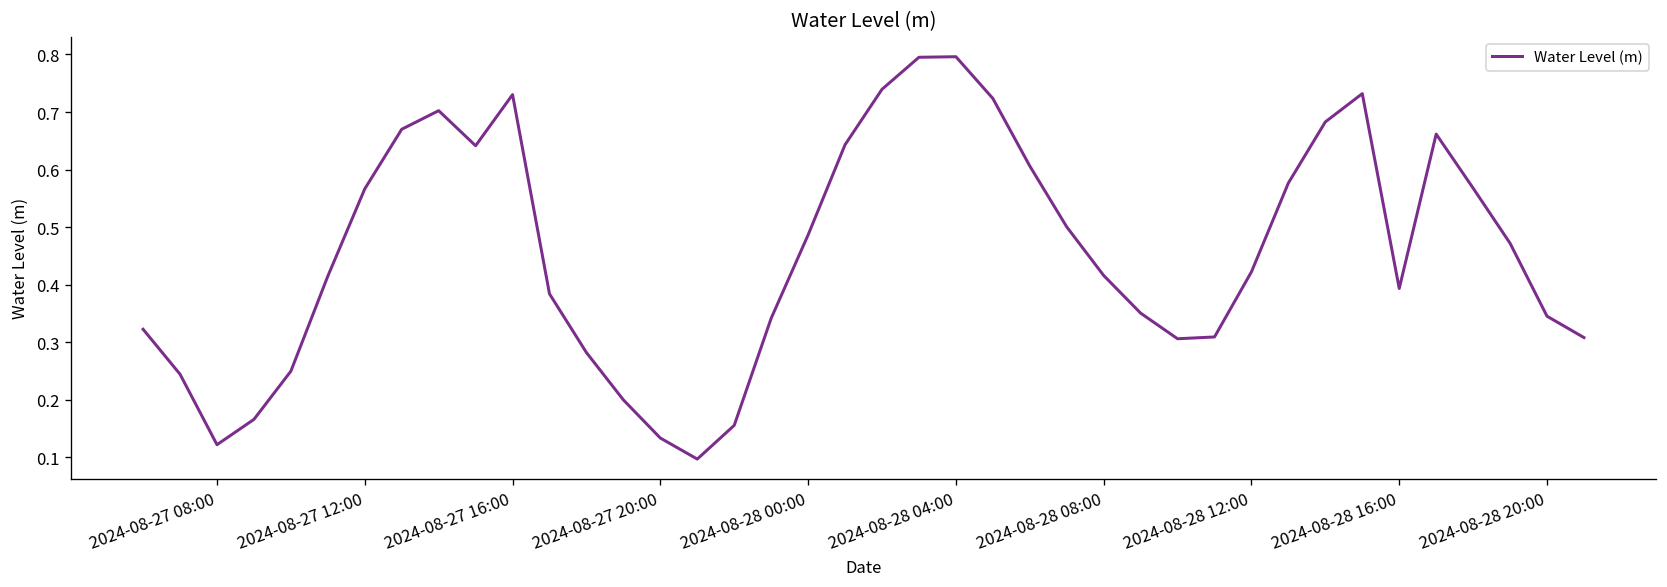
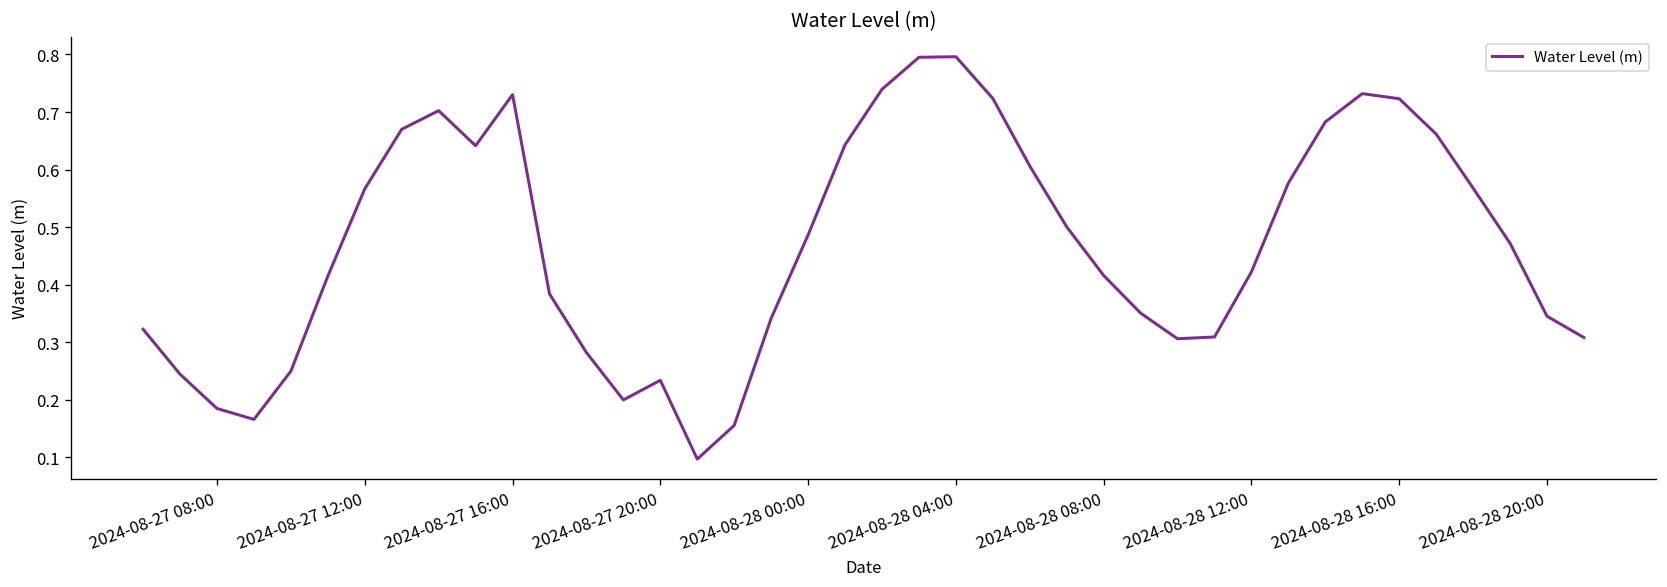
  {
-   "2024-08-27 08:00": 0.12,
+   "2024-08-27 08:00": 0.18,
    "2024-08-27 12:00": 0.57,
    "2024-08-27 16:00": 0.73,
-   "2024-08-27 20:00": 0.13,
+   "2024-08-27 20:00": 0.23,
    "2024-08-28 00:00": 0.49,
    "2024-08-28 04:00": 0.80,
    "2024-08-28 08:00": 0.42,
    "2024-08-28 12:00": 0.42,
-   "2024-08-28 16:00": 0.39,
+   "2024-08-28 16:00": 0.72,
    "2024-08-28 20:00": 0.35
  }
